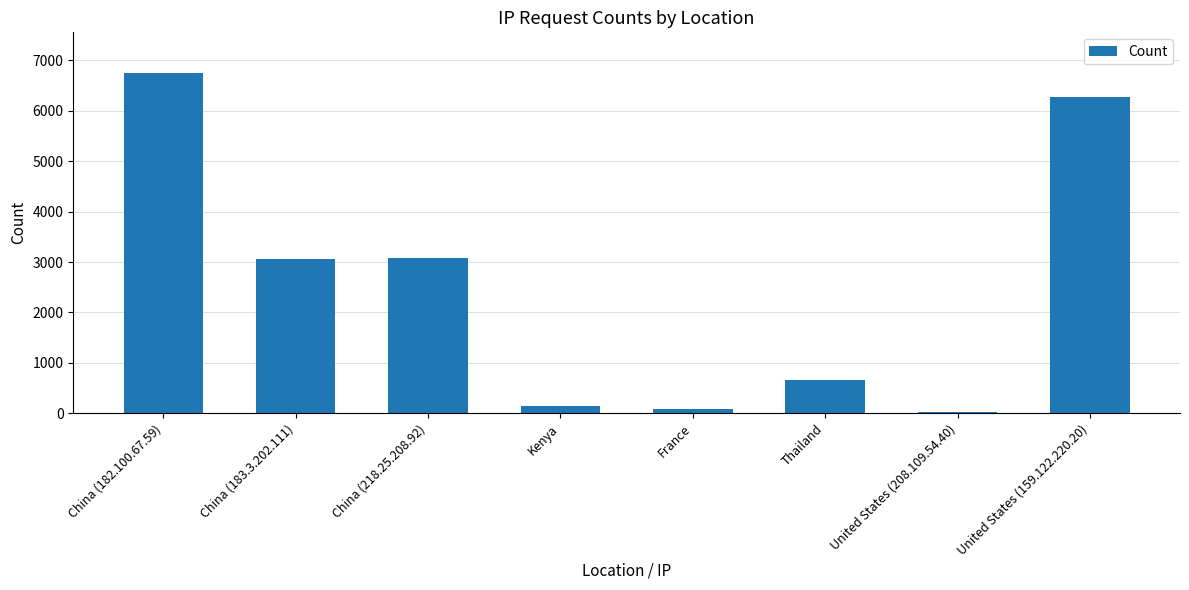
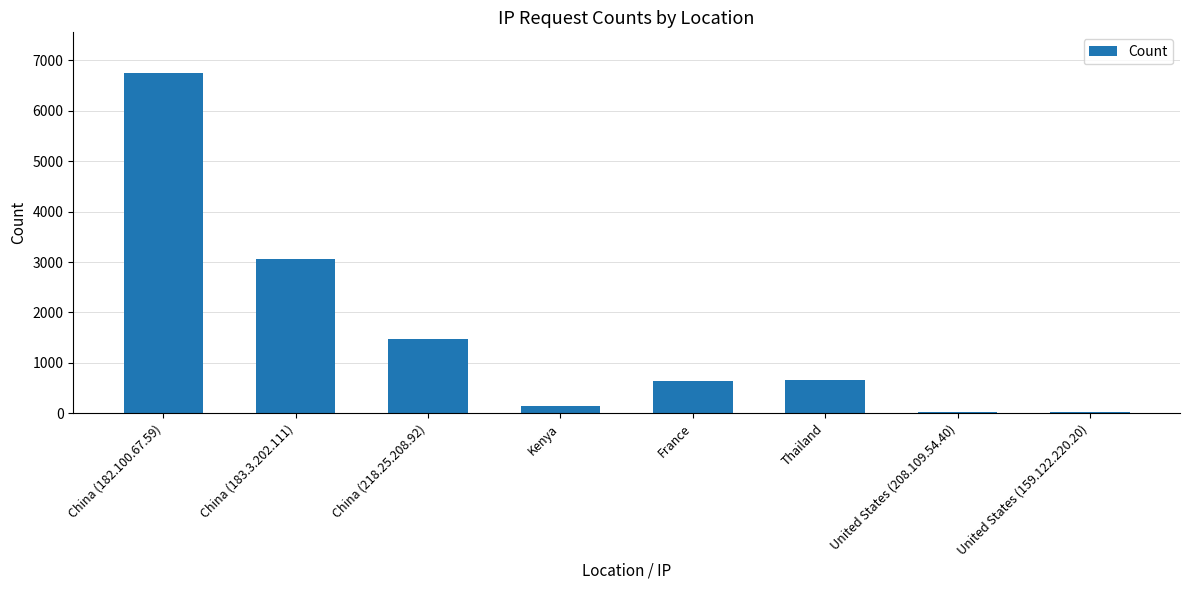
  {
    "China (182.100.67.59)": 6700,
    "China (183.3.202.111)": 3100,
-   "China (218.25.208.92)": 3100,
+   "China (218.25.208.92)": 1500,
    "Kenya": 100,
-   "France": 100,
+   "France": 600,
    "Thailand": 700,
-   "United States (159.122.220.20)": 6300
+   "United States (159.122.220.20)": 0
  }
